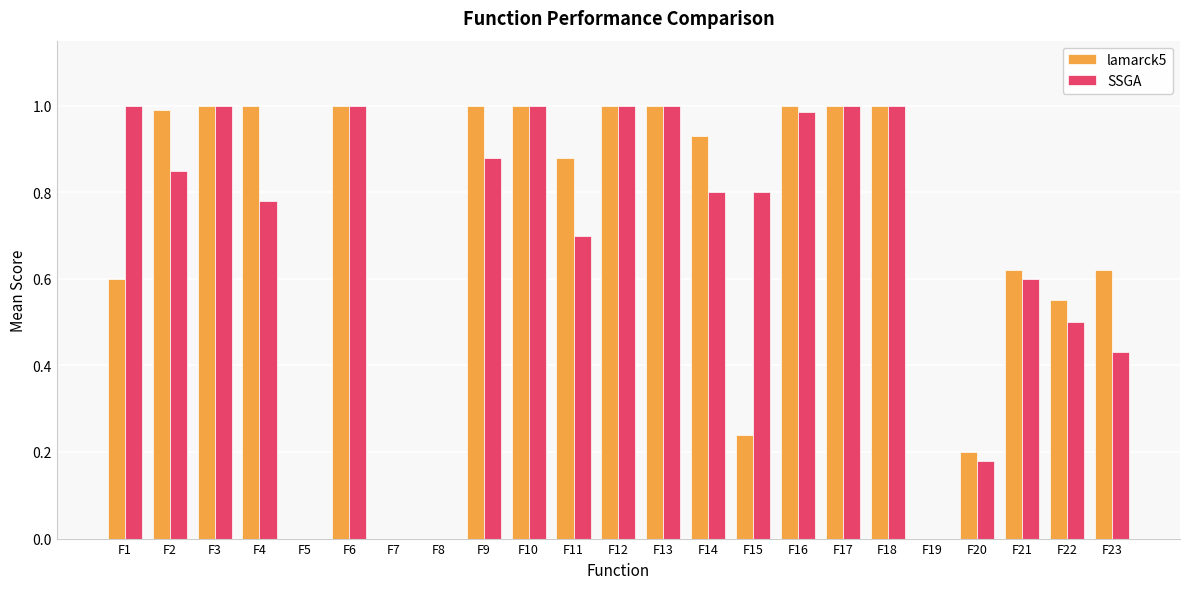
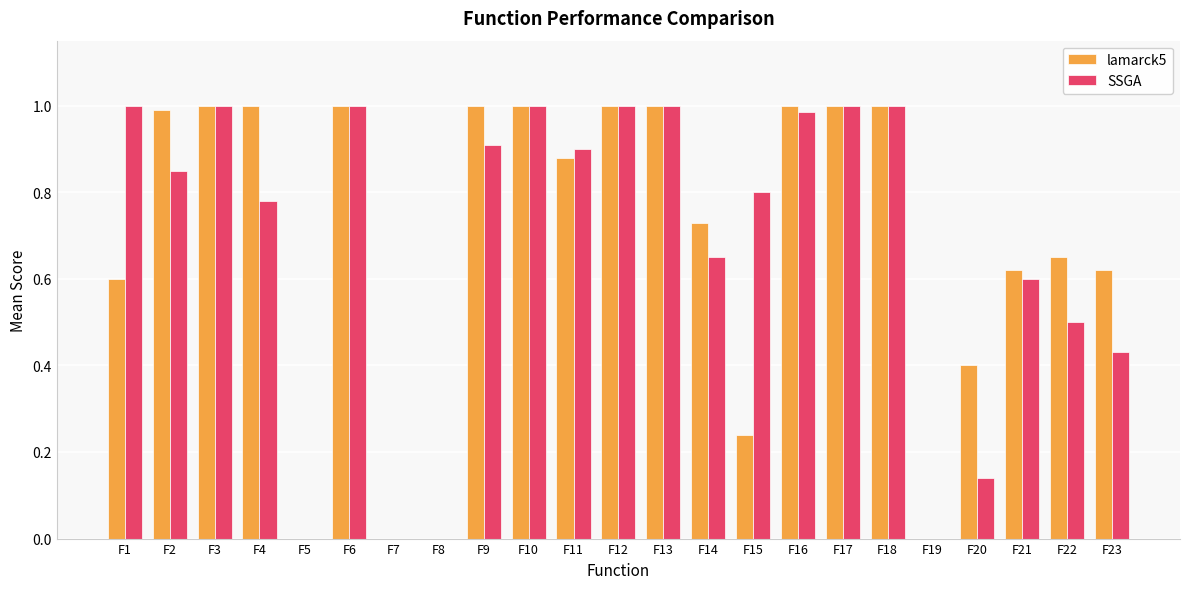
  {
    "lamarck5": {
      "F1": 0.60,
      "F2": 0.99,
      "F3": 1.00,
      "F4": 1.00,
      "F5": 0.00,
      "F6": 1.00,
      "F7": 0.00,
      "F8": 0.00,
      "F9": 1.00,
      "F10": 1.00,
      "F11": 0.88,
      "F12": 1.00,
      "F13": 1.00,
-     "F14": 0.93,
+     "F14": 0.73,
      "F15": 0.24,
      "F16": 1.00,
      "F17": 1.00,
      "F18": 1.00,
      "F19": 0.00,
-     "F20": 0.2,
+     "F20": 0.4,
      "F21": 0.62,
-     "F22": 0.55,
+     "F22": 0.65,
      "F23": 0.62
    },
    "SSGA": {
      "F1": 1.00,
      "F2": 0.85,
      "F3": 1.00,
      "F4": 0.78,
      "F5": 0.00,
      "F6": 1.00,
      "F7": 0.00,
      "F8": 0.00,
-     "F9": 0.88,
+     "F9": 0.91,
      "F10": 1.00,
-     "F11": 0.7,
+     "F11": 0.9,
      "F12": 1.00,
      "F13": 1.00,
-     "F14": 0.80,
+     "F14": 0.65,
      "F15": 0.80,
      "F16": 0.99,
      "F17": 1.00,
      "F18": 1.00,
      "F19": 0.00,
-     "F20": 0.18,
+     "F20": 0.14,
      "F21": 0.60,
      "F22": 0.50,
      "F23": 0.43
    }
  }
